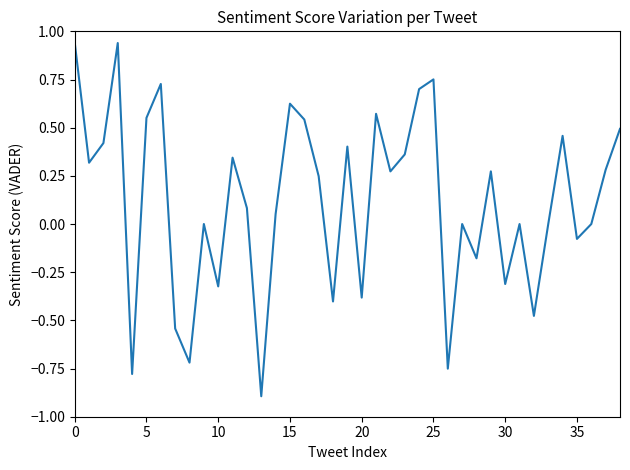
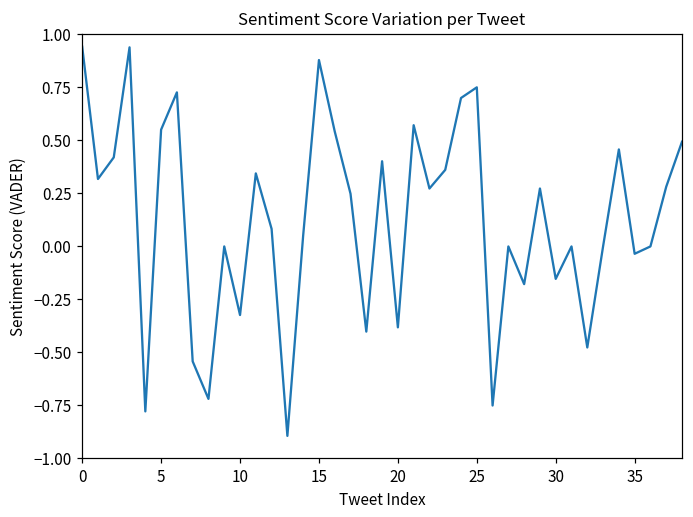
  {
    "0": 0.94,
    "5": 0.55,
    "10": -0.32,
-   "15": 0.62,
+   "15": 0.88,
    "20": -0.38,
    "25": 0.75,
-   "30": -0.31,
-   "35": -0.08
+   "30": -0.15,
+   "35": -0.03
  }
